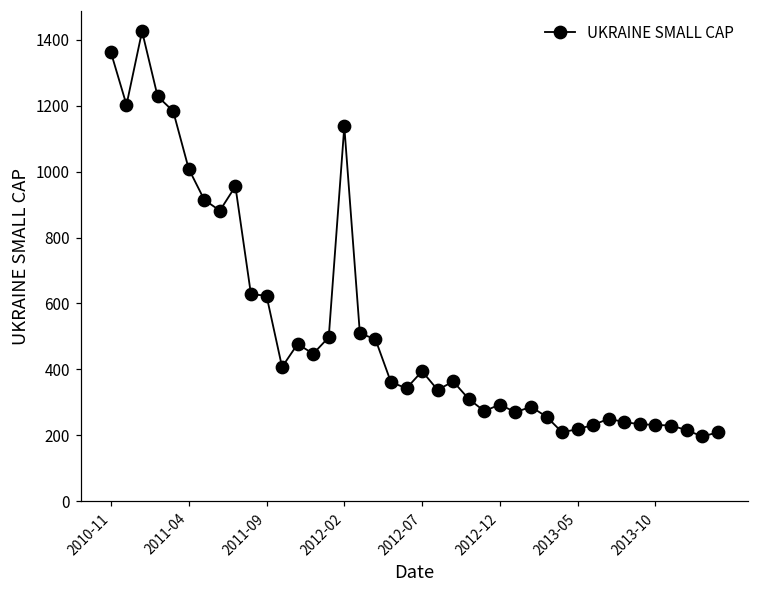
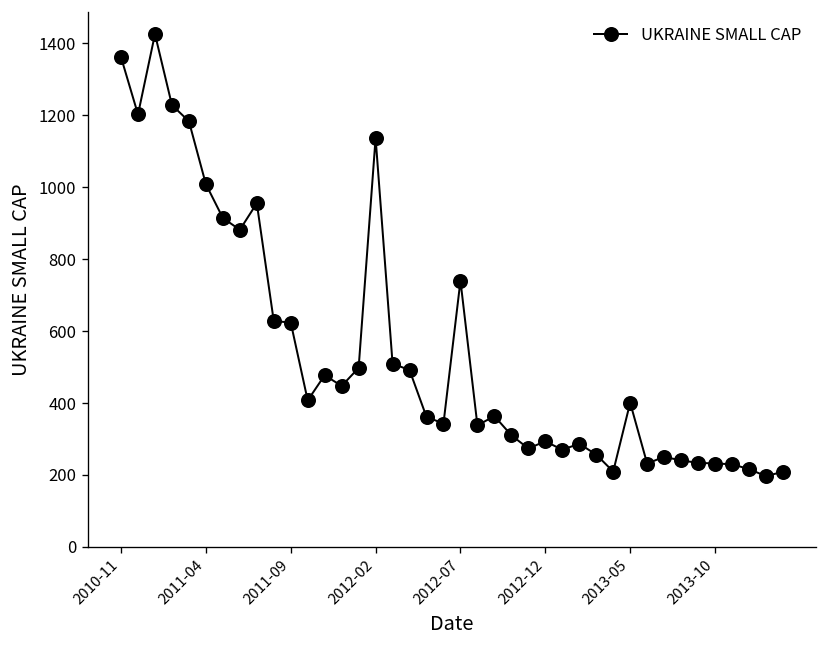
  {
    "2010-11": 1360,
    "2011-04": 1010,
    "2011-09": 620,
    "2012-02": 1140,
-   "2012-07": 390,
+   "2012-07": 740,
    "2012-12": 290,
-   "2013-05": 220,
+   "2013-05": 400,
    "2013-10": 230
  }
